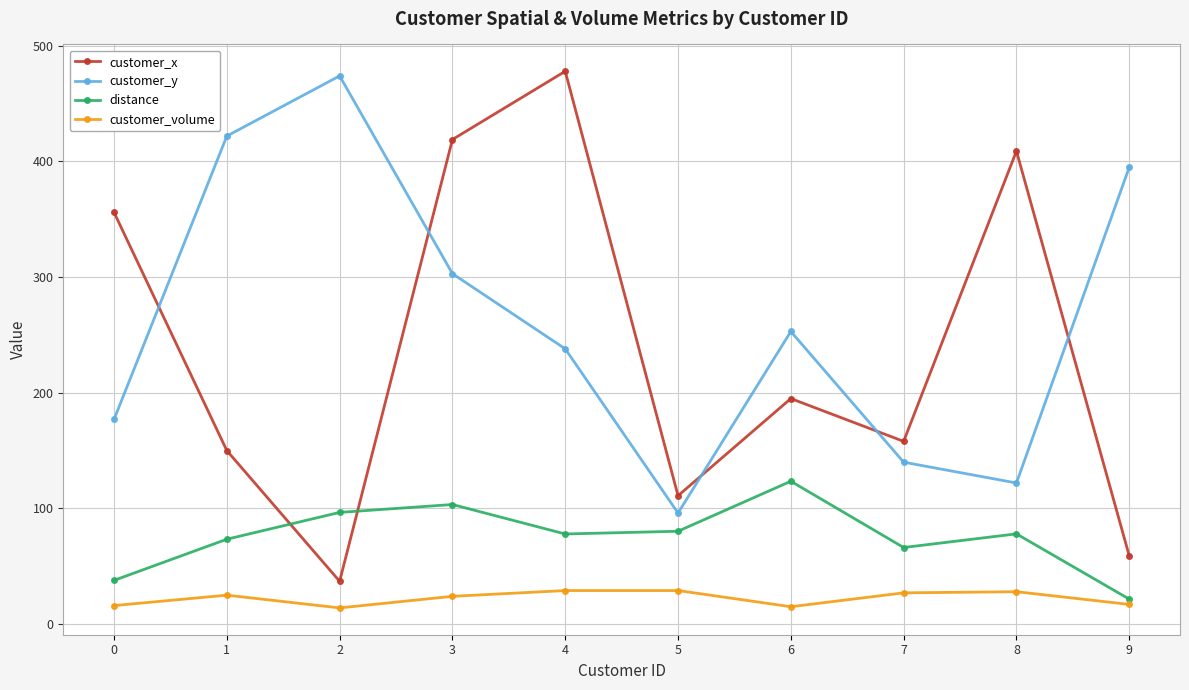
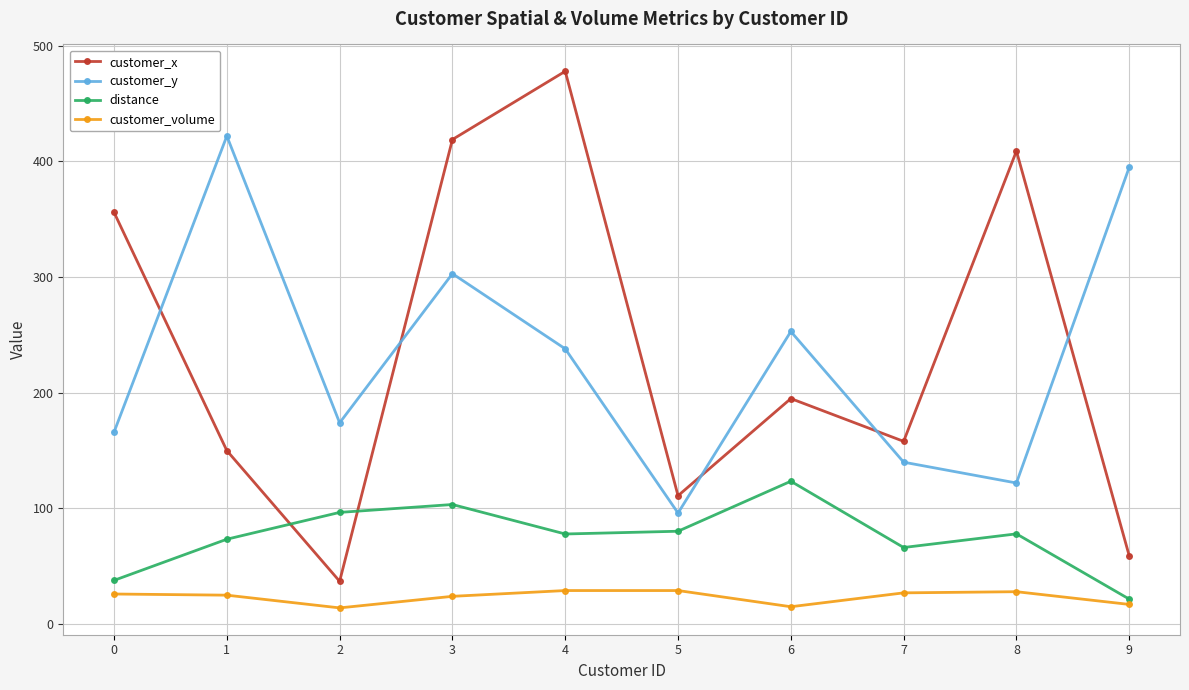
  {
    "customer_x": {
      "0": 356,
      "1": 150,
      "2": 37,
      "3": 419,
      "4": 478,
      "5": 111,
      "6": 195,
      "7": 158,
      "8": 409,
      "9": 59
    },
    "customer_y": {
-     "0": 177,
+     "0": 166,
      "1": 422,
-     "2": 474,
+     "2": 174,
      "3": 303,
      "4": 238,
      "5": 96,
      "6": 253,
      "7": 140,
      "8": 122,
      "9": 395
    },
    "distance": {
      "0": 38,
      "1": 73,
      "2": 97,
      "3": 103,
      "4": 78,
      "5": 80,
      "6": 124,
      "7": 66,
      "8": 78,
      "9": 22
    },
    "customer_volume": {
-     "0": 16,
+     "0": 26,
      "1": 25,
      "2": 14,
      "3": 24,
      "4": 29,
      "5": 29,
      "6": 15,
      "7": 27,
      "8": 28,
      "9": 17
    }
  }
